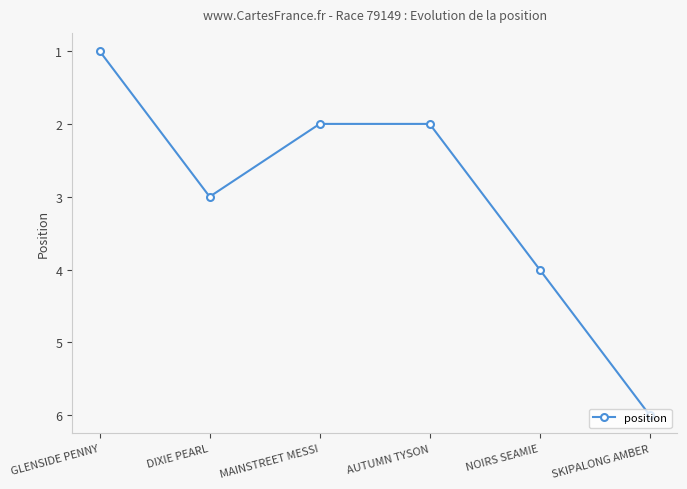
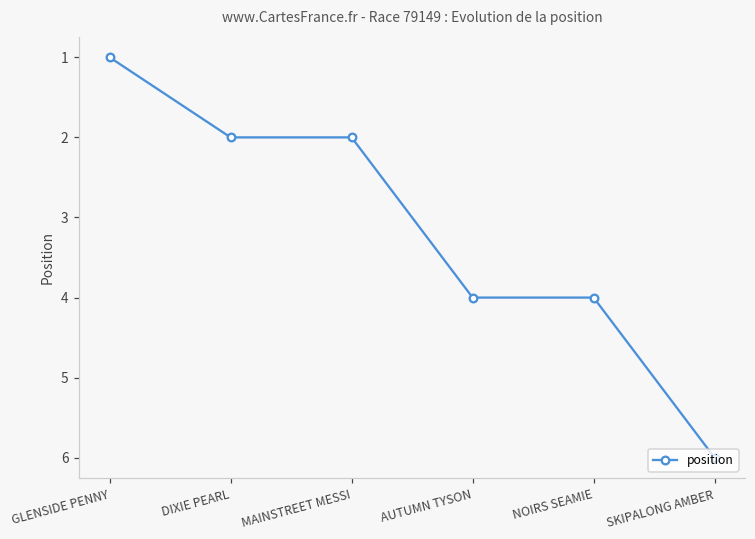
  {
    "GLENSIDE PENNY": 1,
-   "DIXIE PEARL": 3,
+   "DIXIE PEARL": 2,
    "MAINSTREET MESSI": 2,
-   "AUTUMN TYSON": 2,
+   "AUTUMN TYSON": 4,
    "NOIRS SEAMIE": 4
  }
